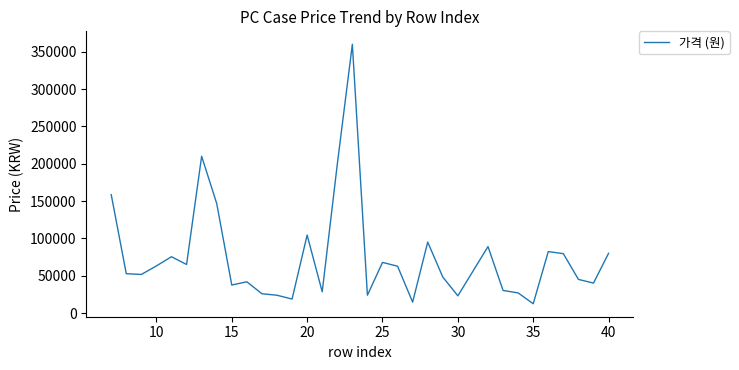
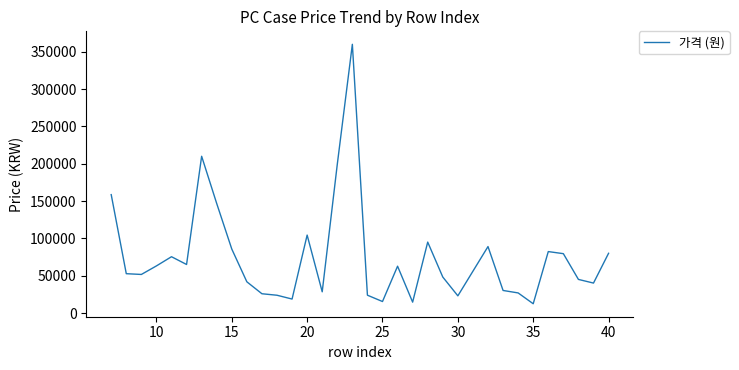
  {
    "10": 60000,
-   "15": 40000,
+   "15": 90000,
    "20": 100000,
-   "25": 70000,
+   "25": 20000,
    "30": 20000,
    "35": 10000,
    "40": 80000
  }
